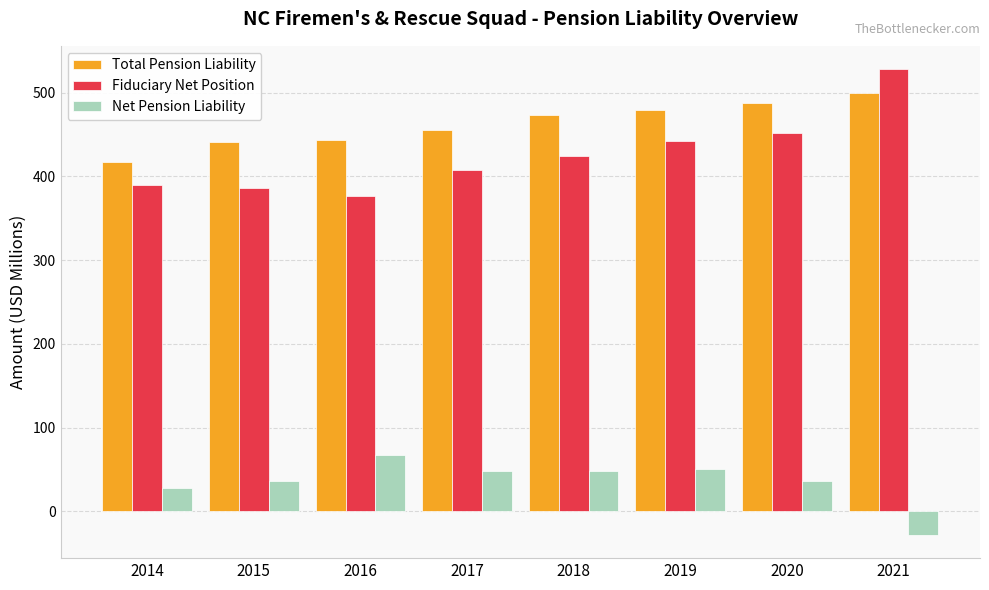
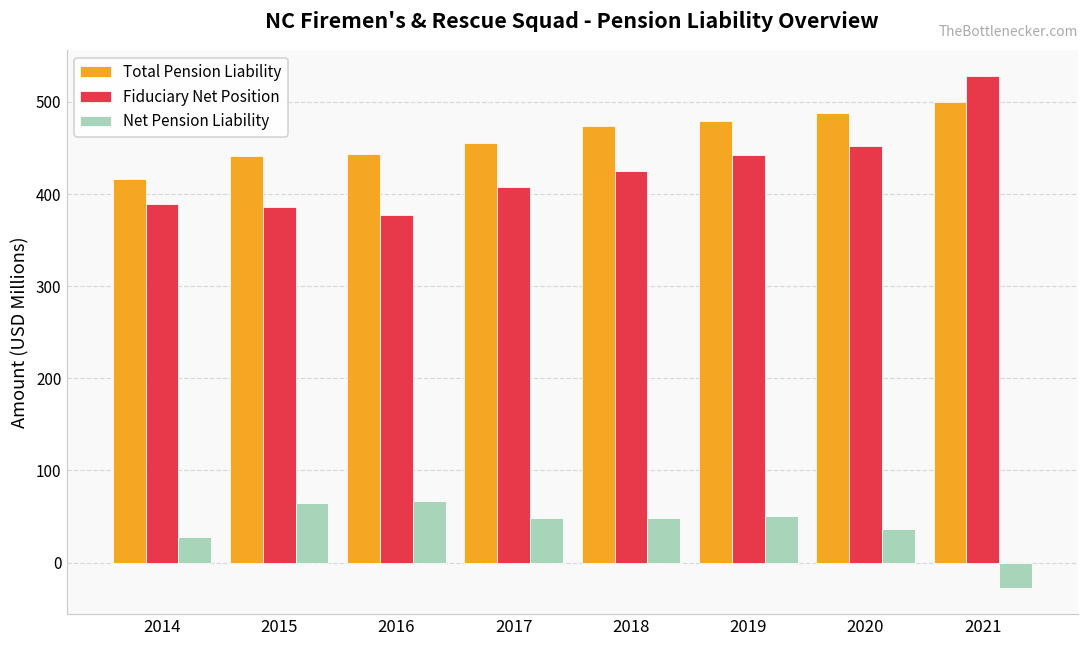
  {
    "Total Pension Liability": {
      "2014": 420,
      "2015": 440,
      "2016": 440,
      "2017": 460,
      "2018": 470,
      "2019": 480,
      "2020": 490,
      "2021": 500
    },
    "Fiduciary Net Position": {
      "2014": 390,
      "2015": 390,
      "2016": 380,
      "2017": 410,
      "2018": 420,
      "2019": 440,
      "2020": 450,
      "2021": 530
    },
    "Net Pension Liability": {
      "2014": 30,
-     "2015": 40,
+     "2015": 70,
      "2016": 70,
      "2017": 50,
      "2018": 50,
      "2019": 50,
      "2020": 40,
      "2021": -30
    }
  }
